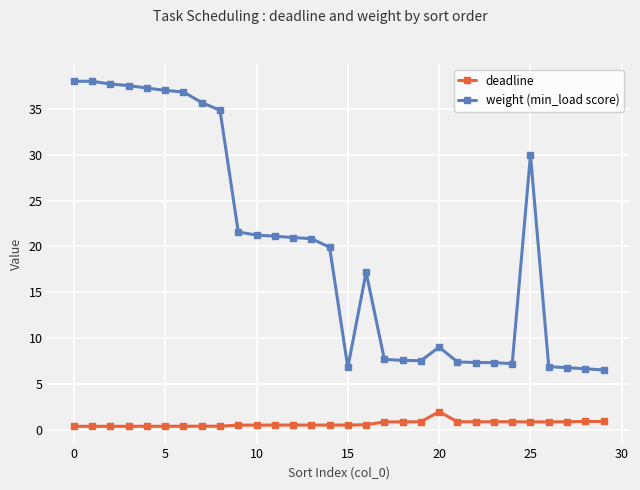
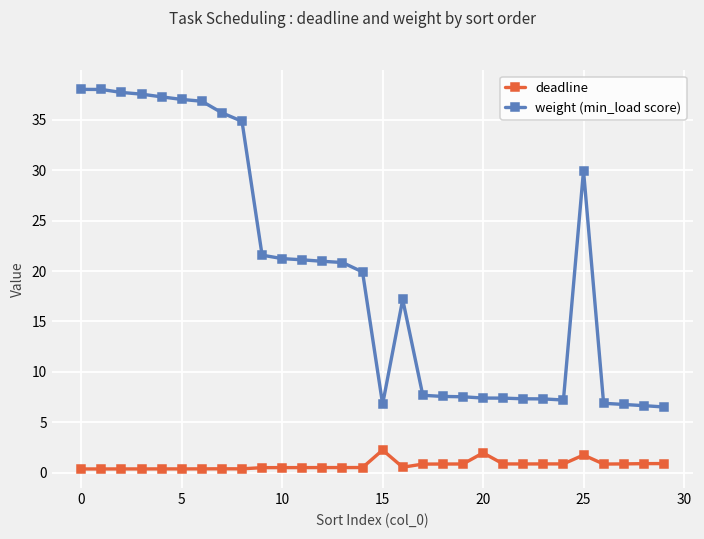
  {
    "deadline": {
      "0": 0,
      "5": 0,
      "10": 1,
-     "15": 1,
+     "15": 2,
      "20": 2,
-     "25": 1
+     "25": 2
    },
    "weight (min_load score)": {
      "0": 38,
      "5": 37,
      "10": 21,
      "15": 7,
-     "20": 9,
+     "20": 7,
      "25": 30
    }
  }
